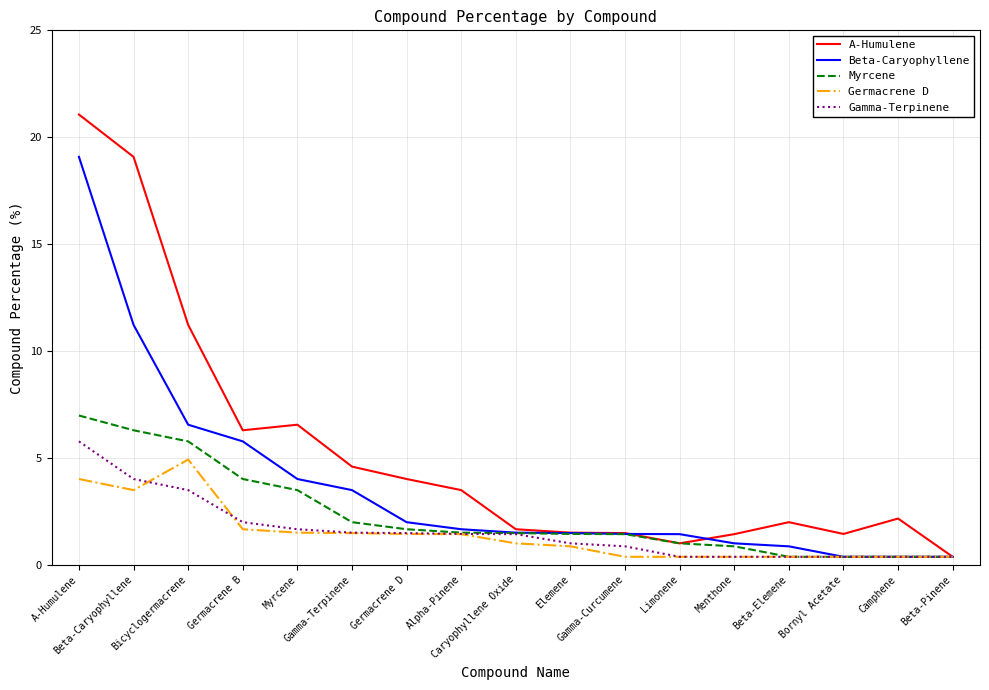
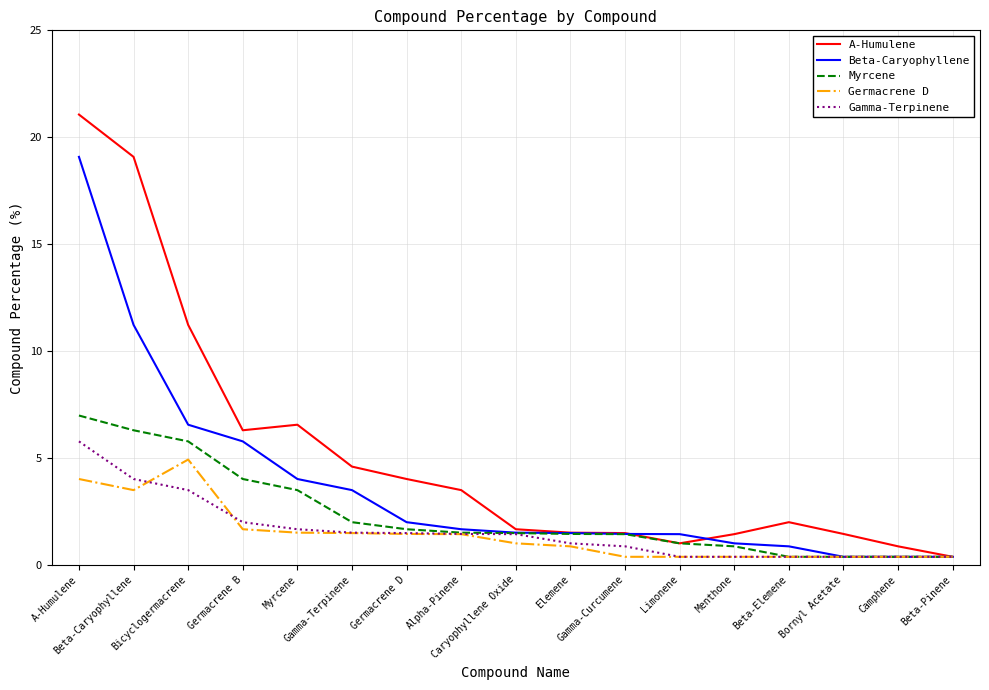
  {
    "A-Humulene": {
      "A-Humulene": 21.1,
      "Beta-Caryophyllene": 19.1,
      "Bicyclogermacrene": 11.2,
      "Germacrene B": 6.3,
      "Myrcene": 6.6,
      "Gamma-Terpinene": 4.6,
      "Germacrene D": 4.0,
      "Alpha-Pinene": 3.5,
      "Caryophyllene Oxide": 1.7,
      "Menthone": 1.4,
      "Beta-Elemene": 2.0,
      "Bornyl Acetate": 1.4,
-     "Camphene": 2.2
+     "Camphene": 0.9
    },
    "Beta-Caryophyllene": {
      "A-Humulene": 19.1,
      "Beta-Caryophyllene": 11.2,
      "Bicyclogermacrene": 6.6,
      "Germacrene B": 5.8,
      "Myrcene": 4.0,
      "Gamma-Terpinene": 3.5,
      "Germacrene D": 2.0,
      "Alpha-Pinene": 1.7,
      "Limonene": 1.4,
      "Menthone": 1.0,
      "Beta-Elemene": 0.9
    },
    "Myrcene": {
      "A-Humulene": 7.0,
      "Beta-Caryophyllene": 6.3,
      "Bicyclogermacrene": 5.8,
      "Germacrene B": 4.0,
      "Myrcene": 3.5,
      "Gamma-Terpinene": 2.0,
      "Germacrene D": 1.7,
      "Menthone": 0.9
    },
    "Germacrene D": {
      "A-Humulene": 4.0,
      "Beta-Caryophyllene": 3.5,
      "Bicyclogermacrene": 4.9,
      "Germacrene B": 1.7,
      "Myrcene": 1.5,
      "Caryophyllene Oxide": 1.0,
      "Elemene": 0.9,
      "Gamma-Curcumene": 0.4
    },
    "Gamma-Terpinene": {
      "A-Humulene": 5.8,
      "Beta-Caryophyllene": 4.0,
      "Bicyclogermacrene": 3.5,
      "Germacrene B": 2.0,
      "Myrcene": 1.7,
      "Elemene": 1.0,
      "Gamma-Curcumene": 0.9
    }
  }
